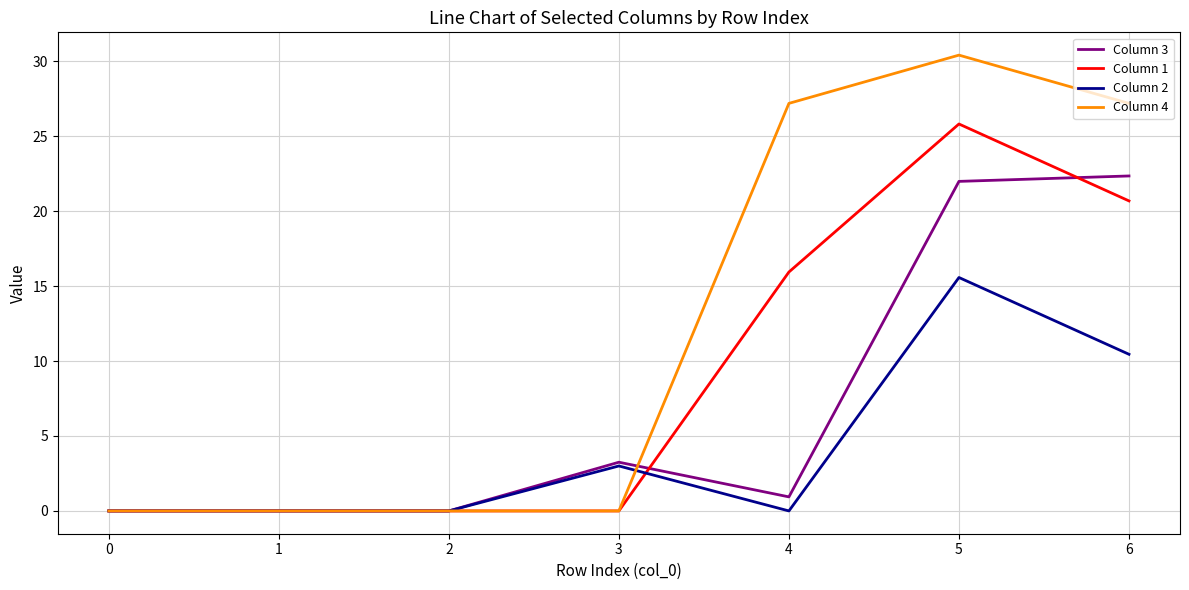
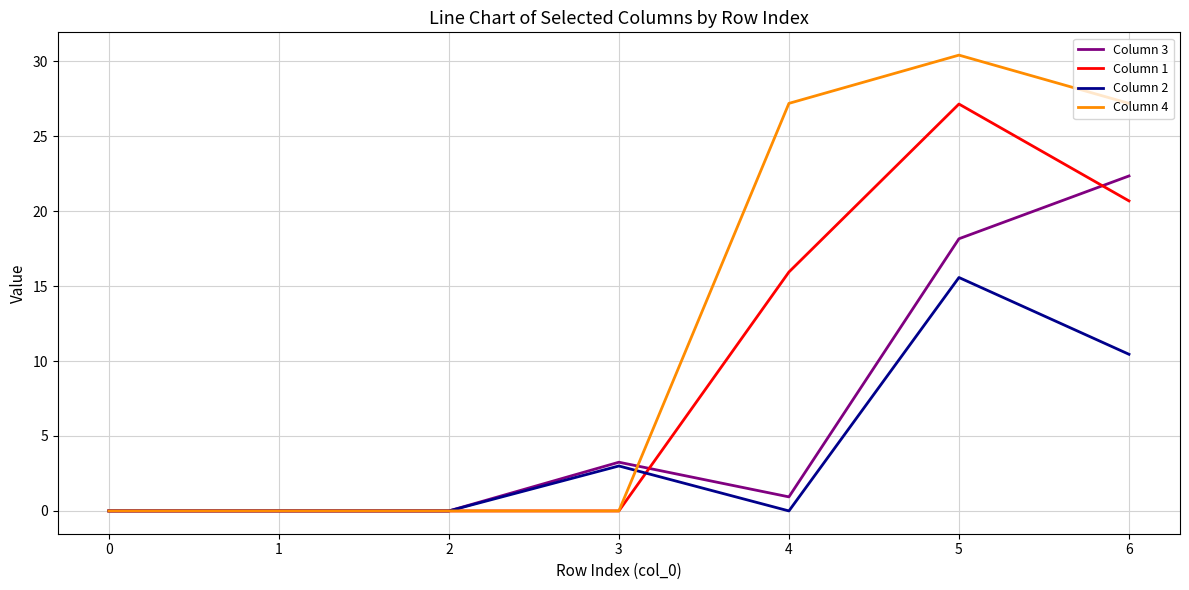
  {
    "Column 3": {
      "3": 3.3,
      "4": 0.9,
-     "5": 22.0,
+     "5": 18.2,
      "6": 22.3
    },
    "Column 1": {
      "4": 15.9,
-     "5": 25.8,
+     "5": 27.1,
      "6": 20.7
    },
    "Column 2": {
      "3": 3.0,
      "4": 0.0,
      "5": 15.6,
      "6": 10.4
    },
    "Column 4": {
      "4": 27.2,
      "5": 30.4
    }
  }
